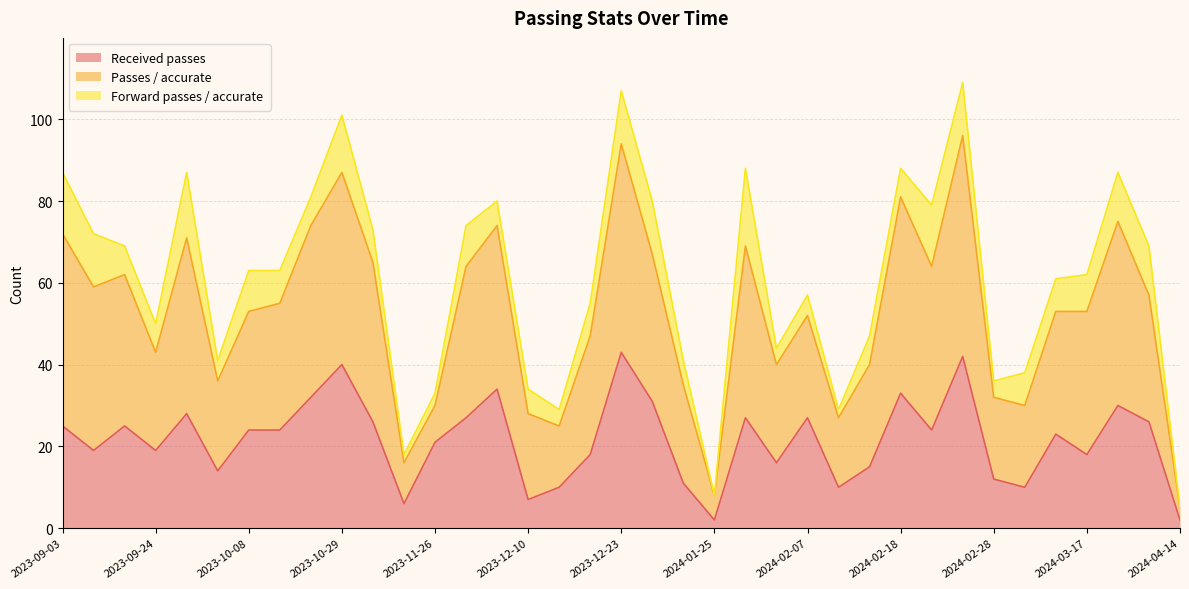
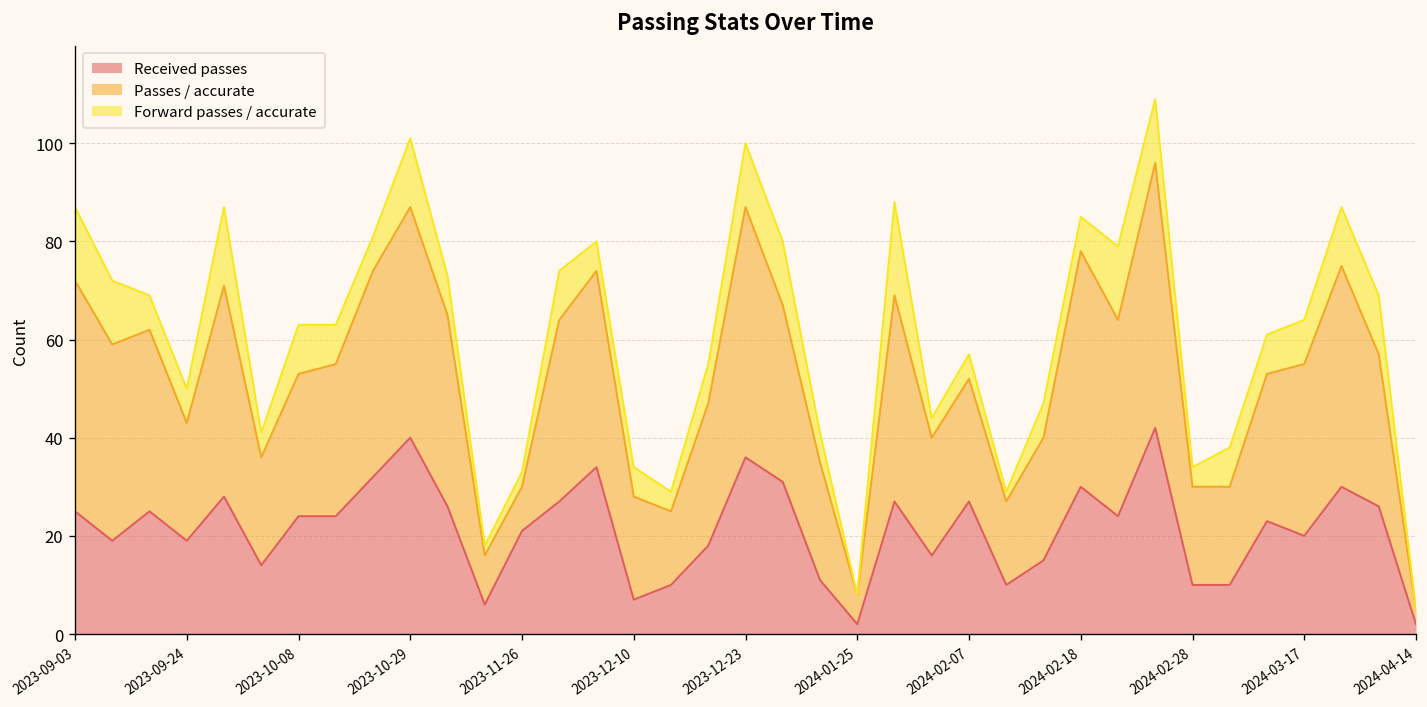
  {
    "Received passes": {
      "2023-09-03": 25,
      "2023-09-24": 19,
      "2023-10-08": 24,
      "2023-10-29": 40,
      "2023-11-26": 21,
      "2023-12-10": 7,
-     "2023-12-23": 43,
+     "2023-12-23": 36,
      "2024-01-25": 2,
      "2024-02-07": 27,
-     "2024-02-18": 33,
-     "2024-02-28": 12,
-     "2024-03-17": 18,
+     "2024-02-18": 30,
+     "2024-02-28": 10,
+     "2024-03-17": 20,
      "2024-04-14": 2
    }
  }
